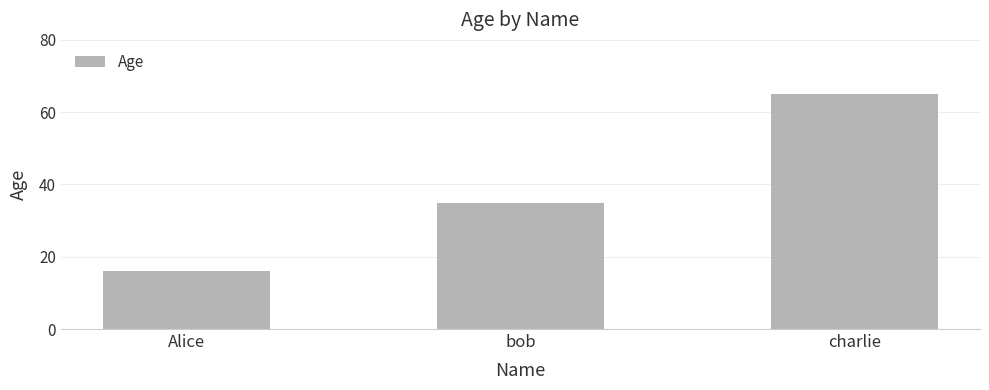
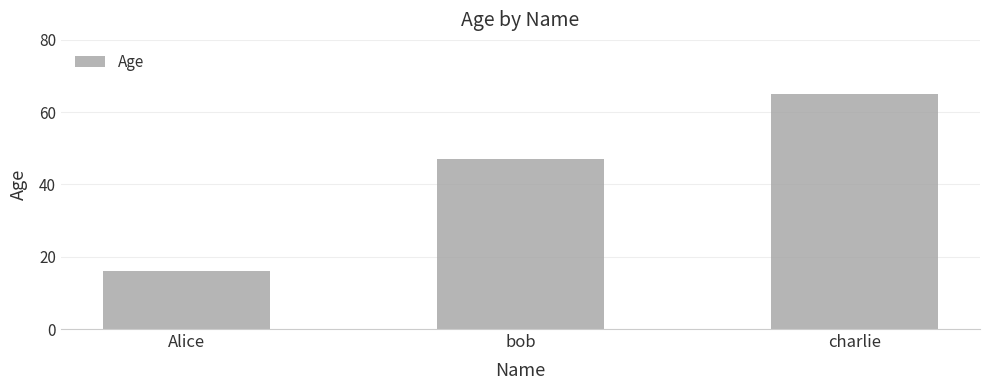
  {
    "Alice": 16,
-   "bob": 35,
+   "bob": 47,
    "charlie": 65
  }
